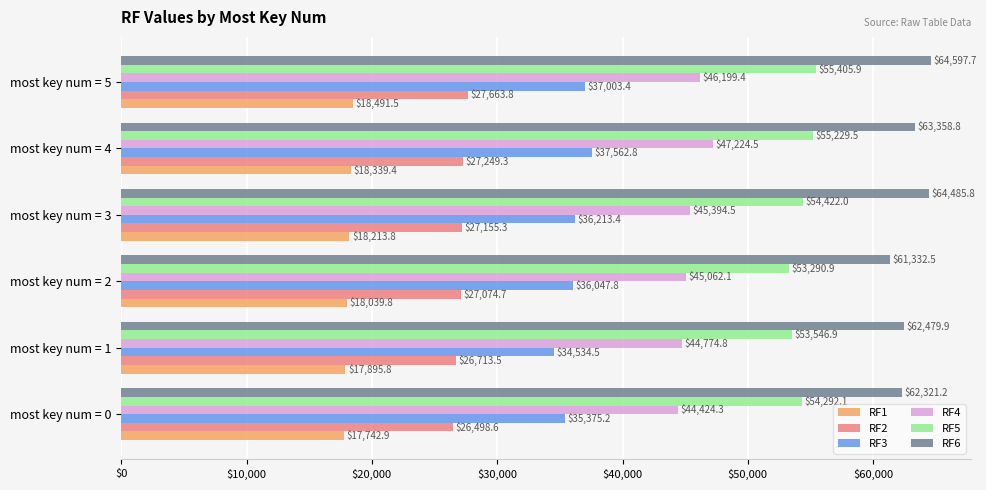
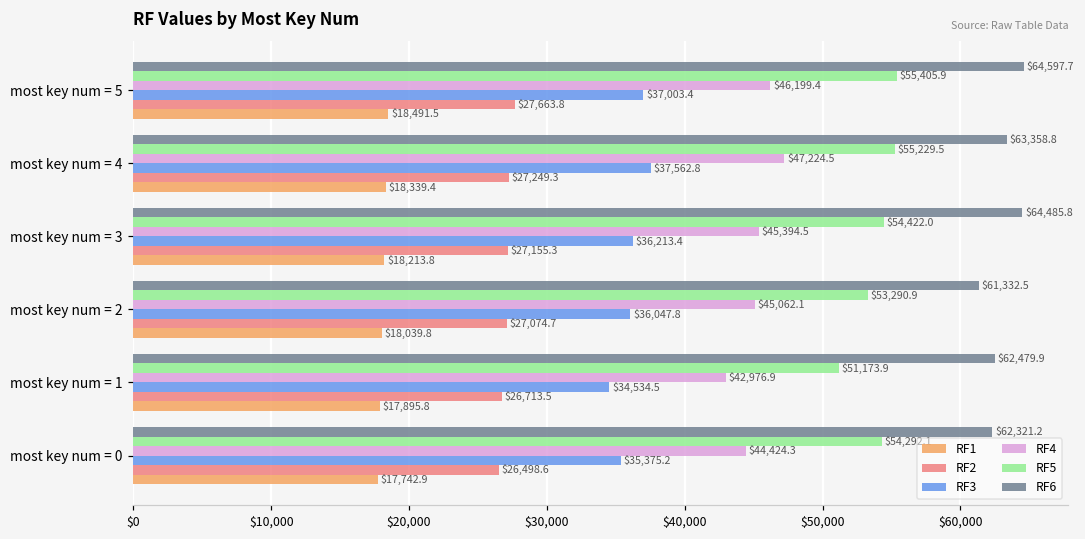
  {
    "RF3": {
      "most key num = 5": "$37,003.4",
      "most key num = 4": "$37,562.8",
      "most key num = 3": "$36,213.4",
      "most key num = 2": "$36,047.8",
      "most key num = 1": "$34,534.5",
      "most key num = 0": "$35,375.2"
    },
    "RF4": {
      "most key num = 5": "$46,199.4",
      "most key num = 4": "$47,224.5",
      "most key num = 3": "$45,394.5",
      "most key num = 2": "$45,062.1",
-     "most key num = 1": "$44,774.8",
+     "most key num = 1": "$42,976.9",
      "most key num = 0": "$44,424.3"
    },
    "RF5": {
      "most key num = 5": "$55,405.9",
      "most key num = 4": "$55,229.5",
      "most key num = 3": "$54,422.0",
      "most key num = 2": "$53,290.9",
-     "most key num = 1": "$53,546.9"
+     "most key num = 1": "$51,173.9"
    },
    "RF6": {
      "most key num = 5": "$64,597.7",
      "most key num = 4": "$63,358.8",
      "most key num = 3": "$64,485.8",
      "most key num = 2": "$61,332.5",
      "most key num = 1": "$62,479.9",
      "most key num = 0": "$62,321.2"
    }
  }
